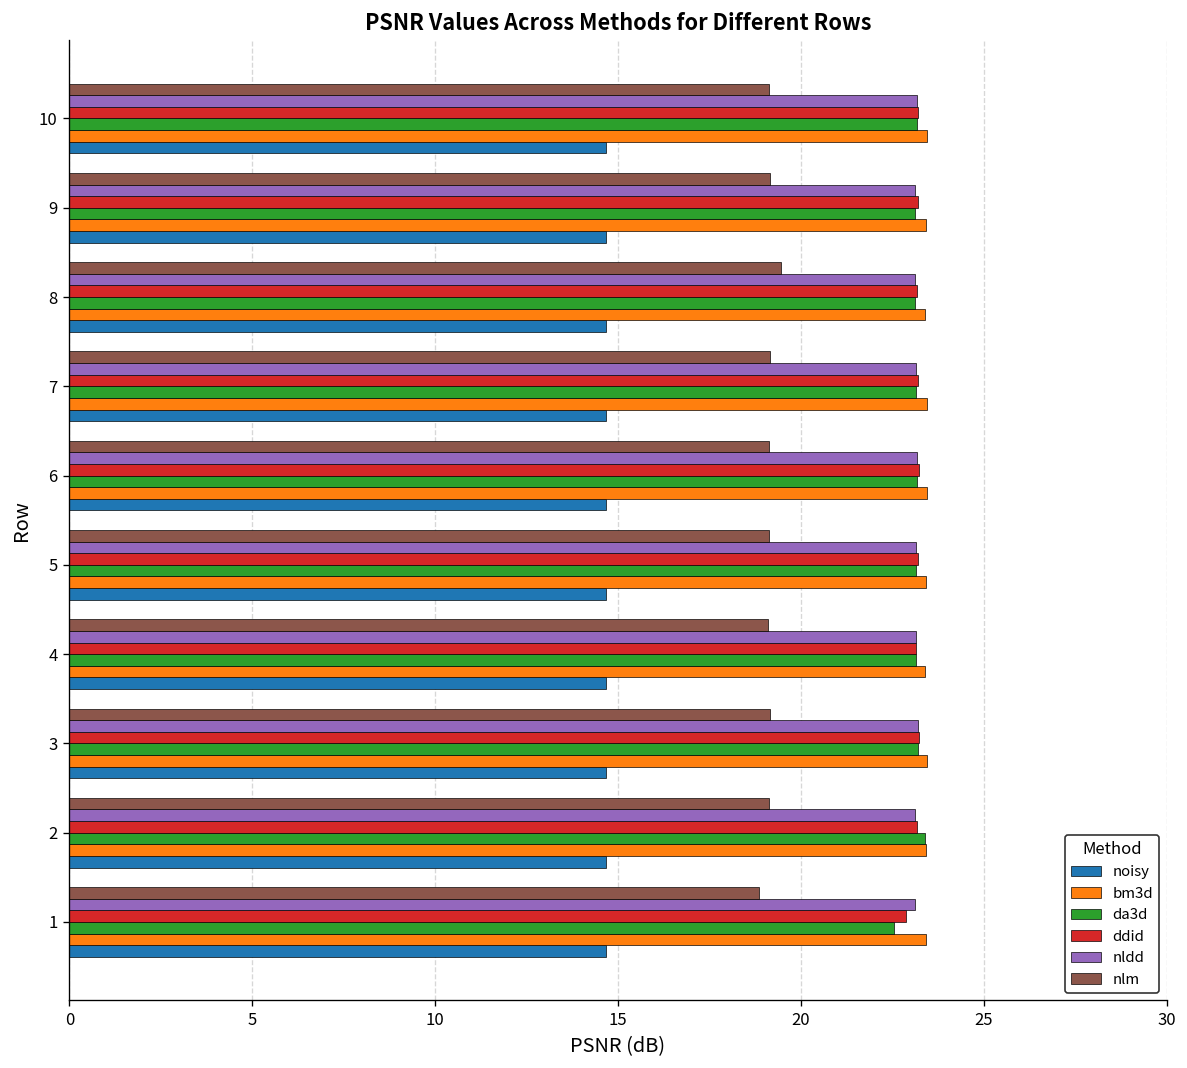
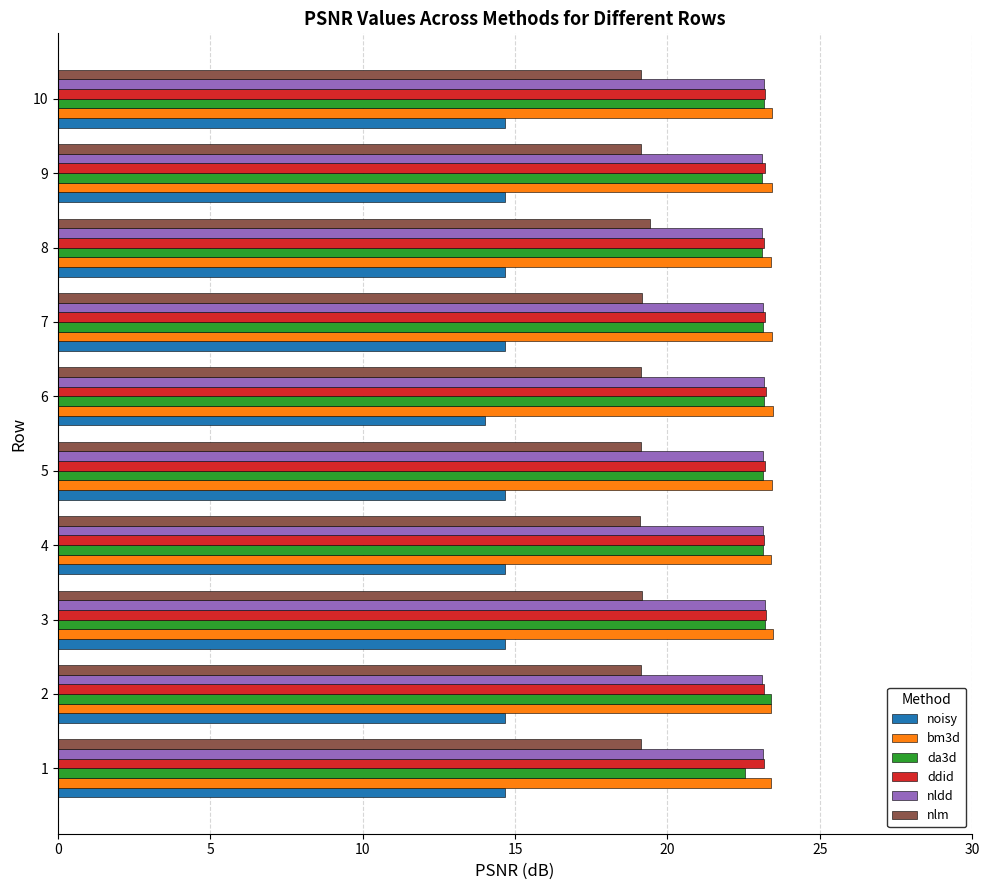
  {
    "noisy": {
      "10": 14.7,
      "9": 14.7,
      "8": 14.7,
      "7": 14.7,
-     "6": 14.7,
+     "6": 14.0,
      "5": 14.7,
      "4": 14.7,
      "3": 14.7,
      "2": 14.7,
      "1": 14.7
    },
    "bm3d": {
      "10": 23.4,
      "9": 23.4,
      "8": 23.4,
      "7": 23.4,
      "6": 23.5,
      "5": 23.4,
      "4": 23.4,
      "3": 23.5,
      "2": 23.4,
      "1": 23.4
    },
    "da3d": {
      "10": 23.2,
      "9": 23.1,
      "8": 23.1,
      "7": 23.1,
      "6": 23.2,
      "5": 23.1,
      "4": 23.1,
      "3": 23.2,
      "2": 23.4,
      "1": 22.5
    },
    "ddid": {
      "10": 23.2,
      "9": 23.2,
      "8": 23.2,
      "7": 23.2,
      "6": 23.2,
      "5": 23.2,
      "4": 23.2,
      "3": 23.2,
      "2": 23.2,
-     "1": 22.9
+     "1": 23.2
    },
    "nldd": {
      "10": 23.2,
      "9": 23.1,
      "8": 23.1,
      "7": 23.1,
      "6": 23.2,
      "5": 23.1,
      "4": 23.1,
      "3": 23.2,
      "2": 23.1,
      "1": 23.1
    },
    "nlm": {
      "10": 19.1,
      "9": 19.1,
      "8": 19.4,
      "7": 19.2,
      "6": 19.1,
      "5": 19.1,
      "4": 19.1,
      "3": 19.2,
      "2": 19.1,
-     "1": 18.8
+     "1": 19.1
    }
  }
